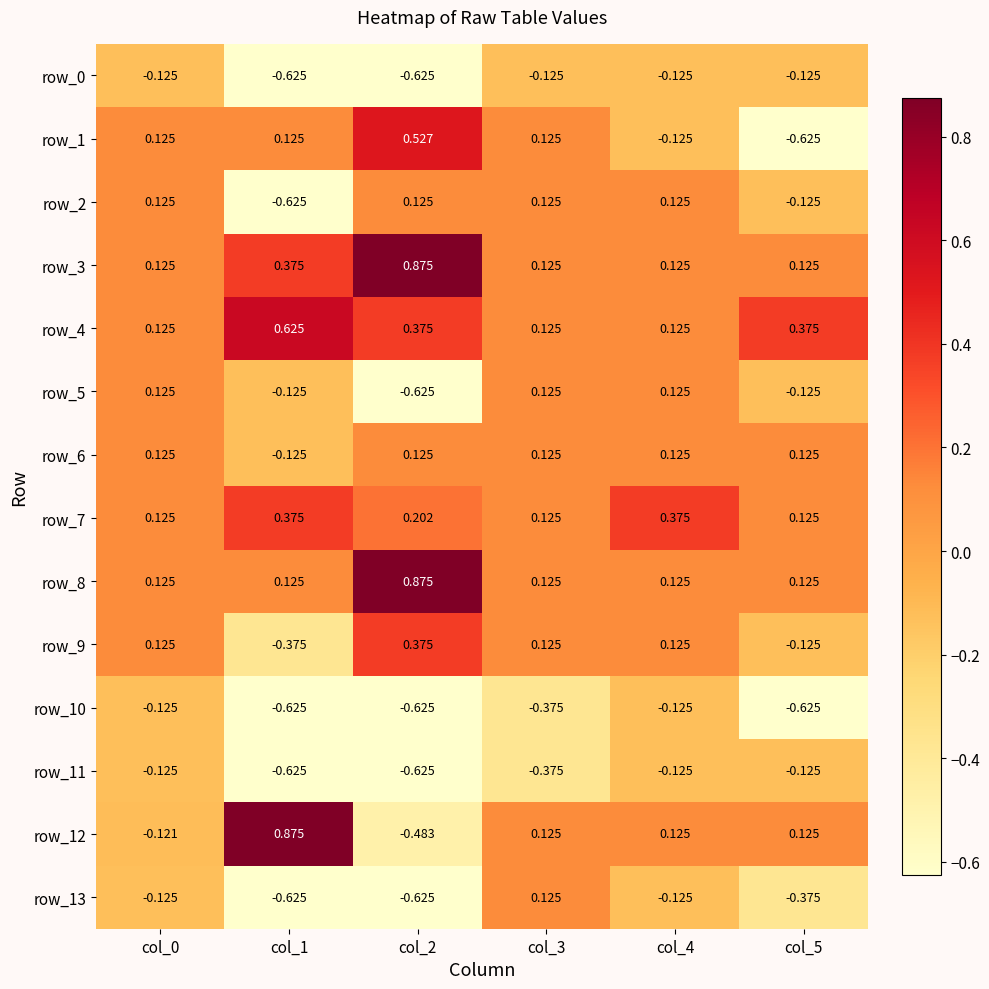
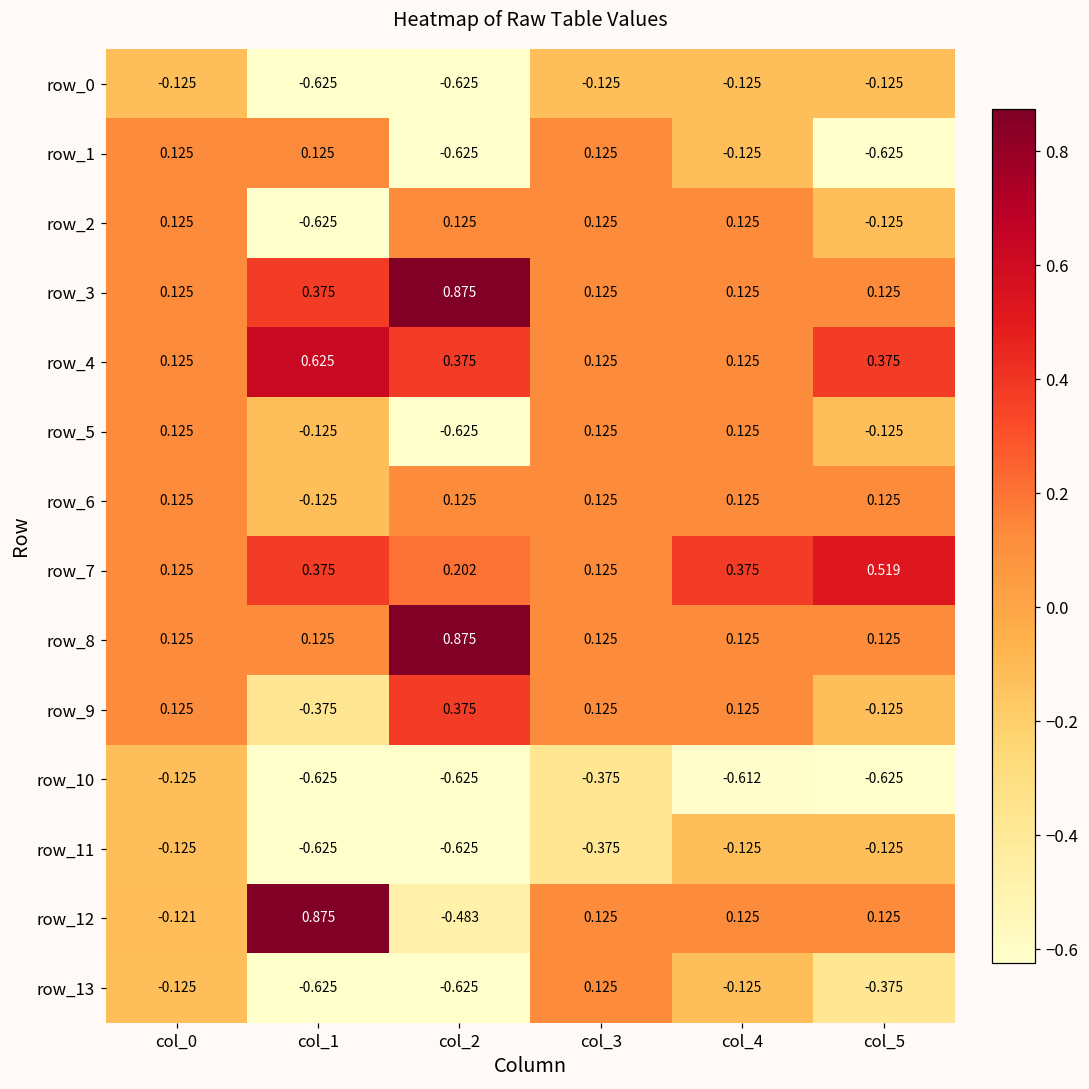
  {
    "row_0": {
      "col_0": -0.125,
      "col_1": -0.625,
      "col_2": -0.625,
      "col_3": -0.125,
      "col_4": -0.125,
      "col_5": -0.125
    },
    "row_1": {
      "col_0": 0.125,
      "col_1": 0.125,
-     "col_2": 0.527,
+     "col_2": -0.625,
      "col_3": 0.125,
      "col_4": -0.125,
      "col_5": -0.625
    },
    "row_2": {
      "col_0": 0.125,
      "col_1": -0.625,
      "col_2": 0.125,
      "col_3": 0.125,
      "col_4": 0.125,
      "col_5": -0.125
    },
    "row_3": {
      "col_0": 0.125,
      "col_1": 0.375,
      "col_2": 0.875,
      "col_3": 0.125,
      "col_4": 0.125,
      "col_5": 0.125
    },
    "row_4": {
      "col_0": 0.125,
      "col_1": 0.625,
      "col_2": 0.375,
      "col_3": 0.125,
      "col_4": 0.125,
      "col_5": 0.375
    },
    "row_5": {
      "col_0": 0.125,
      "col_1": -0.125,
      "col_2": -0.625,
      "col_3": 0.125,
      "col_4": 0.125,
      "col_5": -0.125
    },
    "row_6": {
      "col_0": 0.125,
      "col_1": -0.125,
      "col_2": 0.125,
      "col_3": 0.125,
      "col_4": 0.125,
      "col_5": 0.125
    },
    "row_7": {
      "col_0": 0.125,
      "col_1": 0.375,
      "col_2": 0.202,
      "col_3": 0.125,
      "col_4": 0.375,
-     "col_5": 0.125
+     "col_5": 0.519
    },
    "row_8": {
      "col_0": 0.125,
      "col_1": 0.125,
      "col_2": 0.875,
      "col_3": 0.125,
      "col_4": 0.125,
      "col_5": 0.125
    },
    "row_9": {
      "col_0": 0.125,
      "col_1": -0.375,
      "col_2": 0.375,
      "col_3": 0.125,
      "col_4": 0.125,
      "col_5": -0.125
    },
    "row_10": {
      "col_0": -0.125,
      "col_1": -0.625,
      "col_2": -0.625,
      "col_3": -0.375,
-     "col_4": -0.125,
+     "col_4": -0.612,
      "col_5": -0.625
    },
    "row_11": {
      "col_0": -0.125,
      "col_1": -0.625,
      "col_2": -0.625,
      "col_3": -0.375,
      "col_4": -0.125,
      "col_5": -0.125
    },
    "row_12": {
      "col_0": -0.121,
      "col_1": 0.875,
      "col_2": -0.483,
      "col_3": 0.125,
      "col_4": 0.125,
      "col_5": 0.125
    },
    "row_13": {
      "col_0": -0.125,
      "col_1": -0.625,
      "col_2": -0.625,
      "col_3": 0.125,
      "col_4": -0.125,
      "col_5": -0.375
    }
  }
